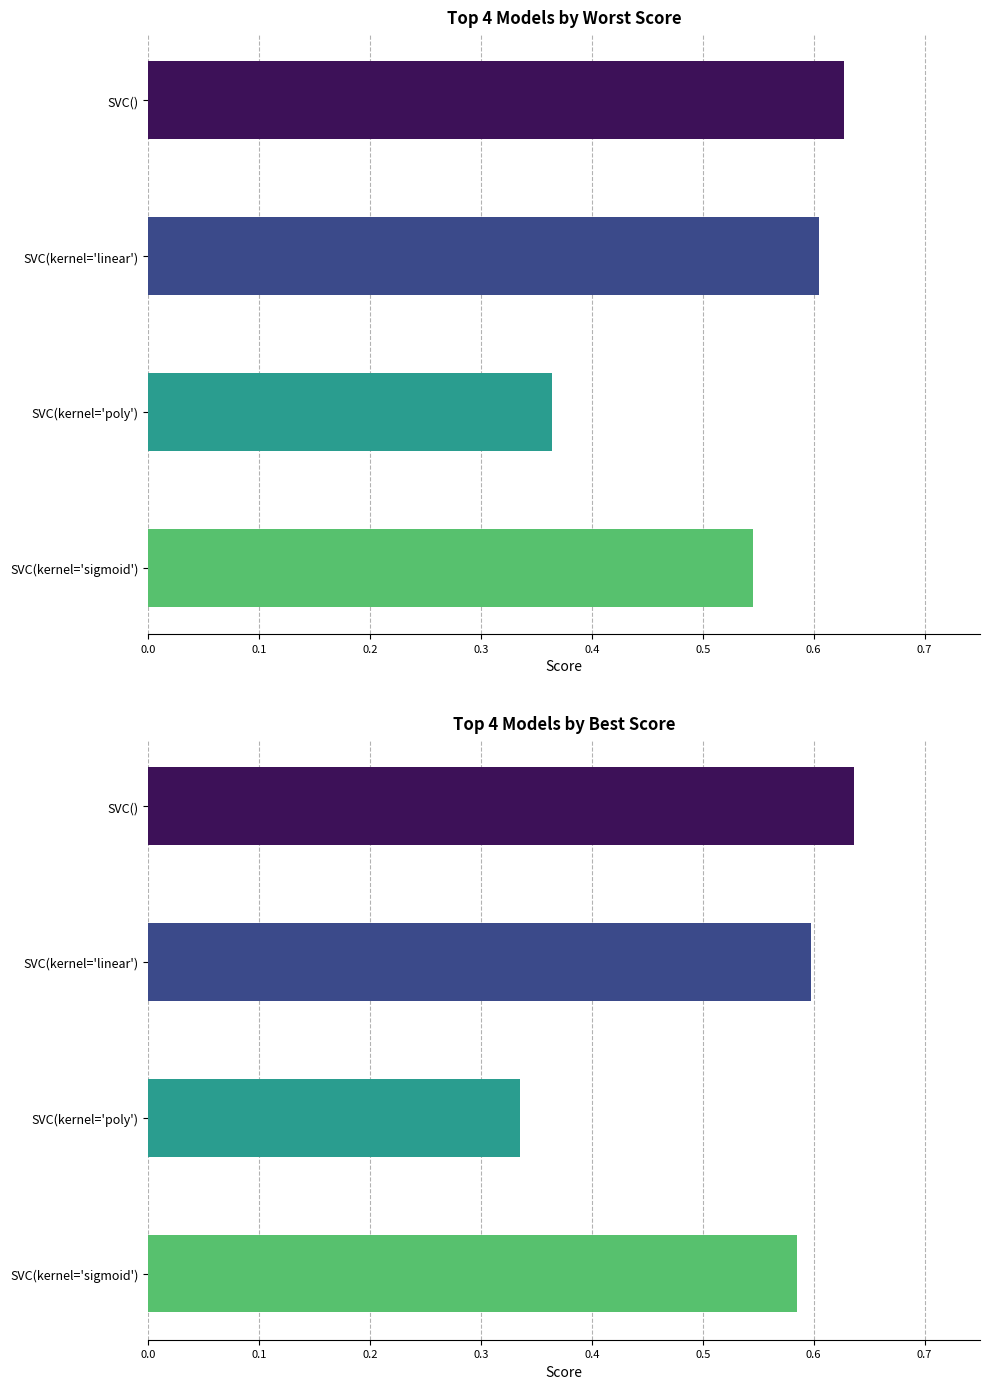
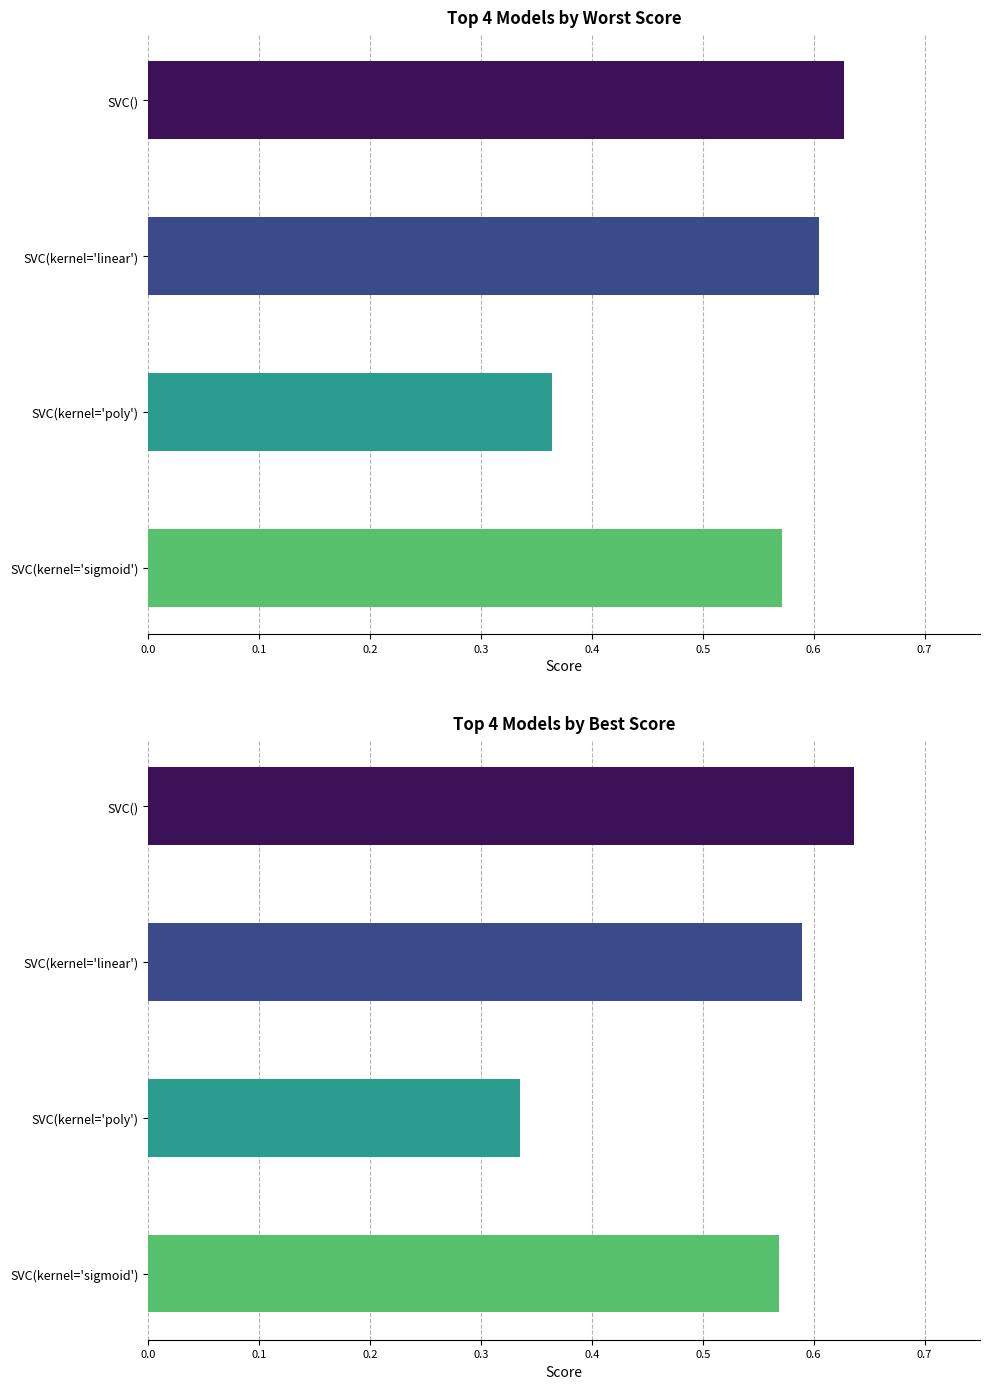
  {
    "Top 4 Models by Worst Score": {
      "SVC()": 0.628,
      "SVC(kernel='linear')": 0.605,
      "SVC(kernel='poly')": 0.364,
-     "SVC(kernel='sigmoid')": 0.545
+     "SVC(kernel='sigmoid')": 0.572
    },
    "Top 4 Models by Best Score": {
      "SVC()": 0.636,
-     "SVC(kernel='linear')": 0.598,
+     "SVC(kernel='linear')": 0.590,
      "SVC(kernel='poly')": 0.336,
-     "SVC(kernel='sigmoid')": 0.585
+     "SVC(kernel='sigmoid')": 0.569
    }
  }
